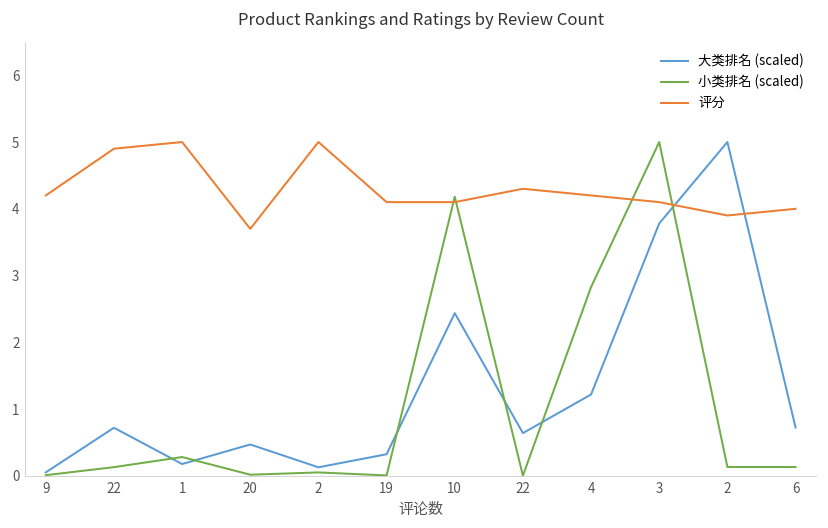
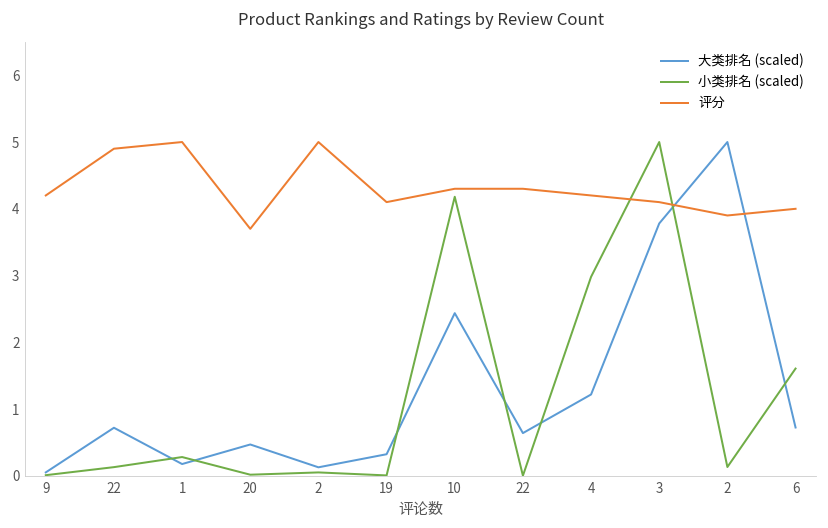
  {
    "大类排名 (scaled)": {
      "1": 0.2,
      "20": 0.5,
      "19": 0.3,
      "10": 2.4,
      "4": 1.2,
      "3": 3.8,
      "6": 0.7
    },
    "小类排名 (scaled)": {
      "1": 0.3,
      "20": 0.0,
      "19": 0.0,
      "10": 4.2,
-     "4": 2.8,
+     "4": 3.0,
      "3": 5.0,
-     "6": 0.1
+     "6": 1.6
    },
    "评分": {
      "9": 4.2,
      "1": 5.0,
      "20": 3.7,
      "19": 4.1,
-     "10": 4.1,
+     "10": 4.3,
      "4": 4.2,
      "3": 4.1,
      "6": 4.0
    }
  }
